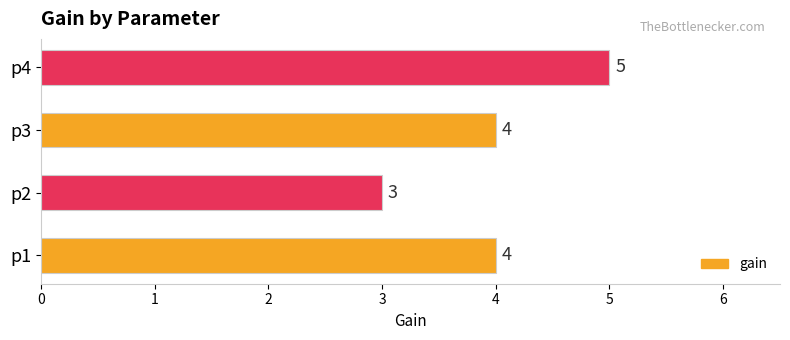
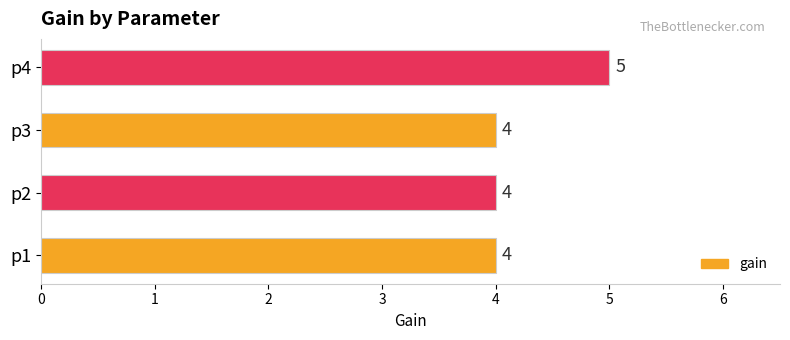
  {
    "p4": 5,
    "p3": 4,
-   "p2": 3,
+   "p2": 4,
    "p1": 4
  }
